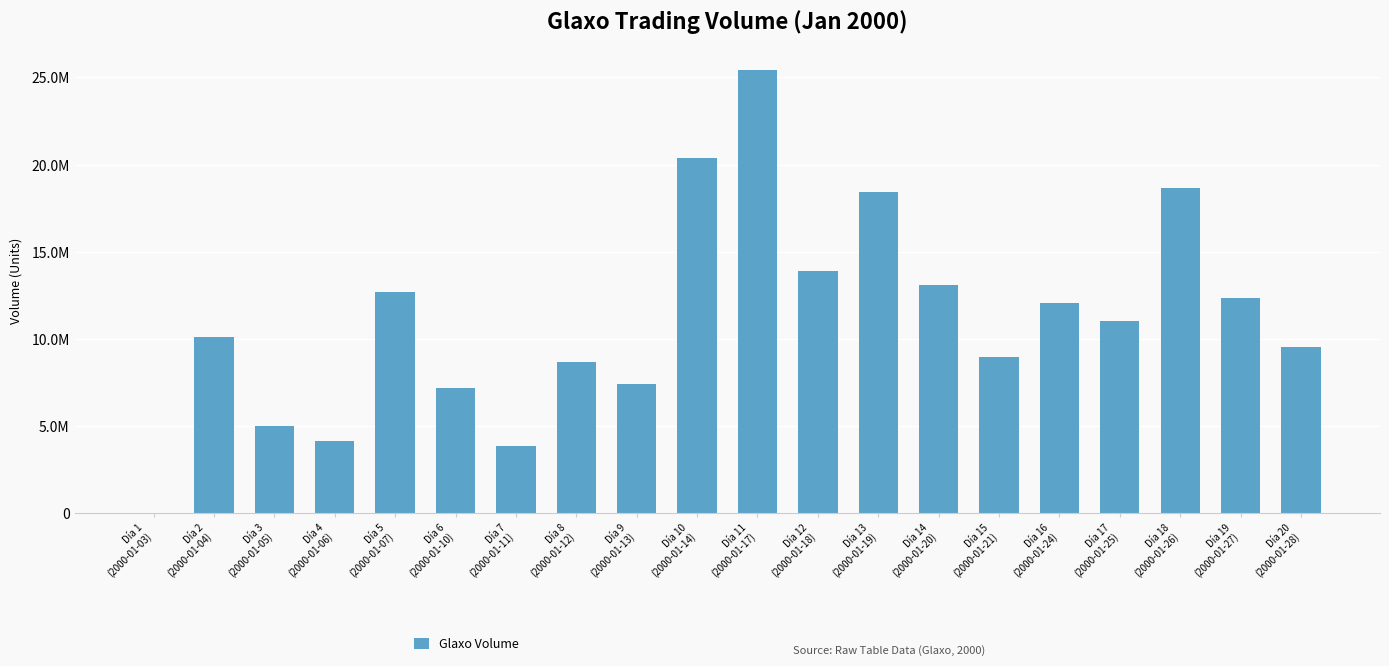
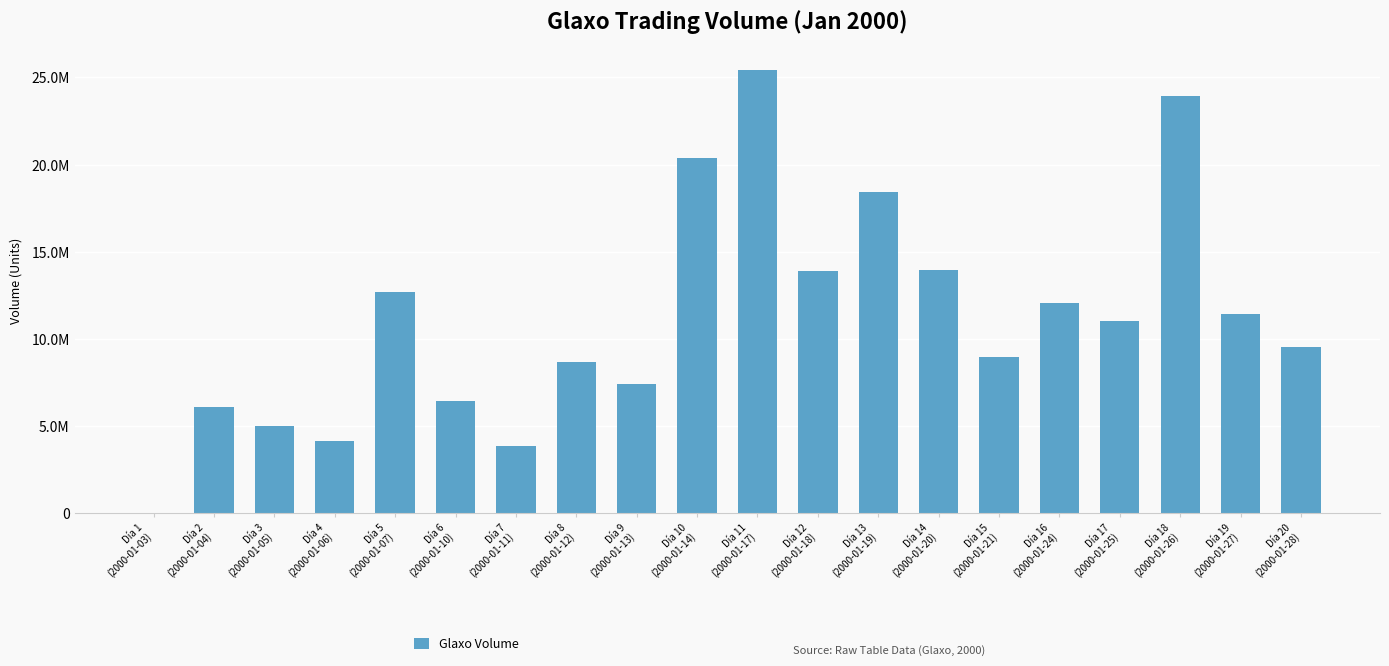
  {
    "Día 1 (2000-01-03)": 0,
-   "Día 2 (2000-01-04)": 10100000,
+   "Día 2 (2000-01-04)": 6100000,
    "Día 3 (2000-01-05)": 5000000,
    "Día 4 (2000-01-06)": 4100000,
    "Día 5 (2000-01-07)": 12700000,
-   "Día 6 (2000-01-10)": 7200000,
+   "Día 6 (2000-01-10)": 6400000,
    "Día 7 (2000-01-11)": 3800000,
    "Día 8 (2000-01-12)": 8700000,
    "Día 9 (2000-01-13)": 7400000,
    "Día 10 (2000-01-14)": 20400000,
    "Día 11 (2000-01-17)": 25400000,
    "Día 12 (2000-01-18)": 13900000,
    "Día 13 (2000-01-19)": 18400000,
-   "Día 14 (2000-01-20)": 13100000,
+   "Día 14 (2000-01-20)": 13900000,
    "Día 15 (2000-01-21)": 9000000,
    "Día 16 (2000-01-24)": 12000000,
    "Día 17 (2000-01-25)": 11000000,
-   "Día 18 (2000-01-26)": 18700000,
-   "Día 19 (2000-01-27)": 12400000,
+   "Día 18 (2000-01-26)": 23900000,
+   "Día 19 (2000-01-27)": 11500000,
    "Día 20 (2000-01-28)": 9500000
  }
